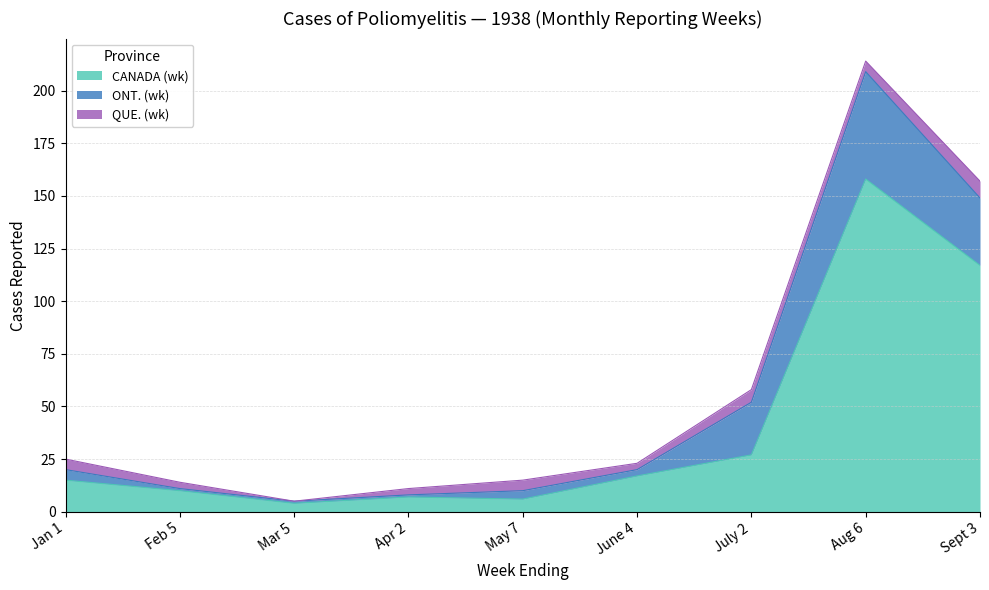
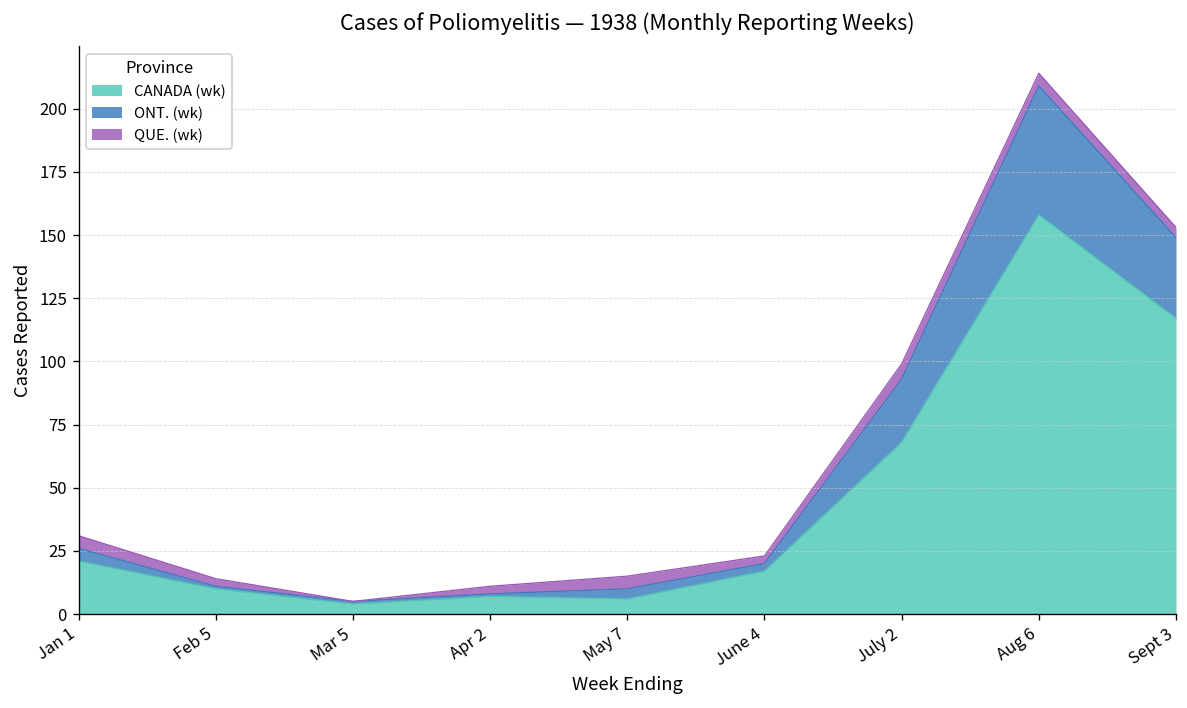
  {
    "CANADA (wk)": {
-     "Jan 1": 15,
+     "Jan 1": 21,
      "May 7": 6,
      "June 4": 17,
-     "July 2": 27,
+     "July 2": 68,
      "Aug 6": 158,
      "Sept 3": 117
    },
    "ONT. (wk)": {
      "Jan 1": 5,
      "May 7": 4,
      "June 4": 3,
      "July 2": 25,
      "Aug 6": 51,
      "Sept 3": 32
    },
    "QUE. (wk)": {
      "Jan 1": 5,
      "Feb 5": 3,
      "Apr 2": 3,
      "May 7": 5,
      "June 4": 3,
      "July 2": 6,
      "Aug 6": 5,
-     "Sept 3": 8
+     "Sept 3": 4
    }
  }
